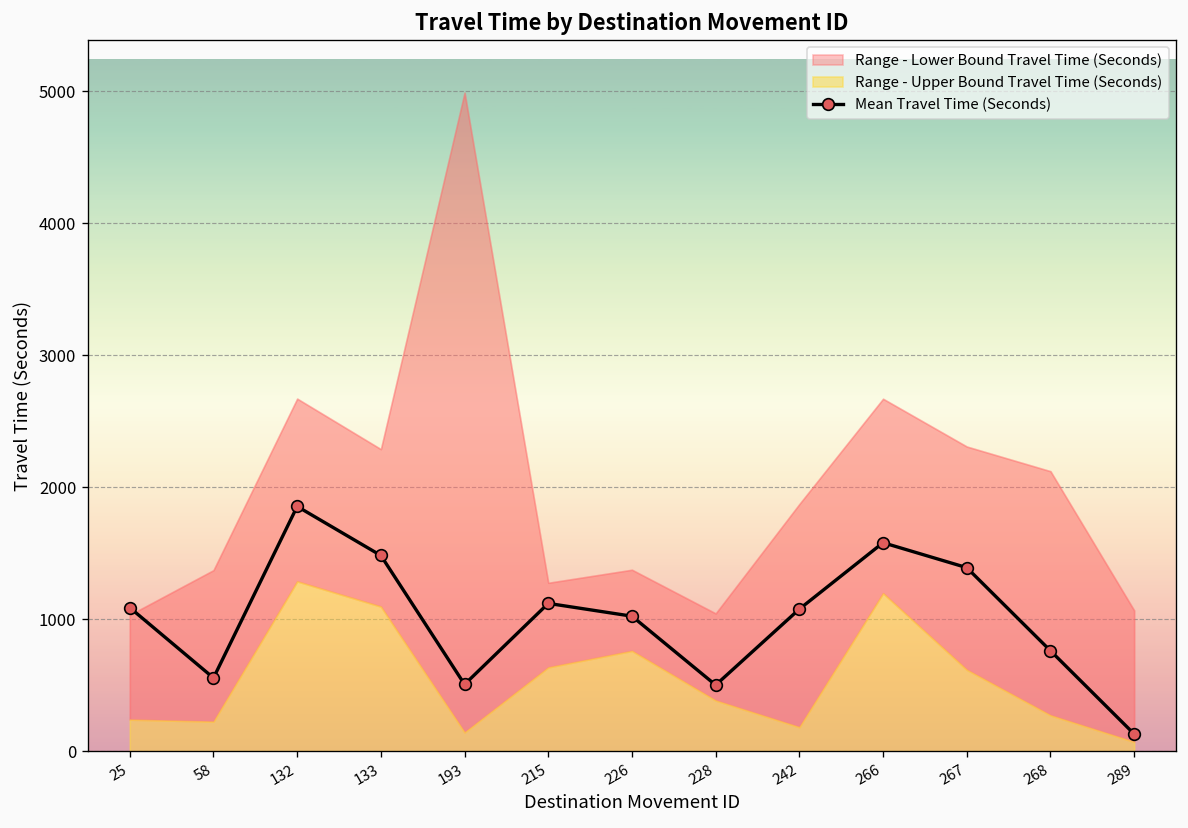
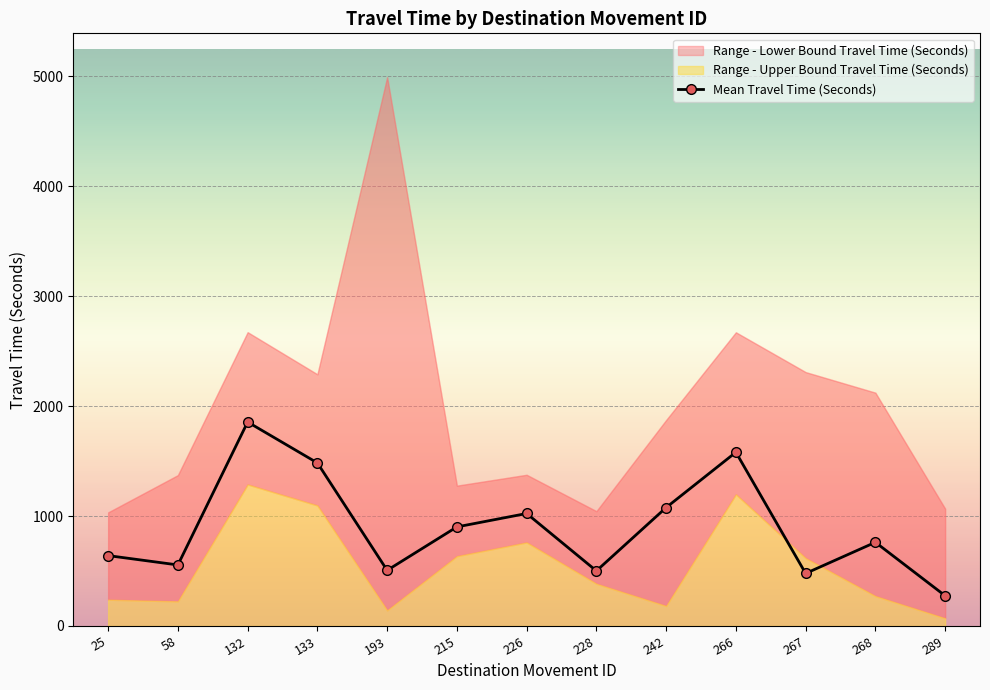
  {
    "Mean Travel Time (Seconds)": {
-     "25": 1090,
+     "25": 640,
      "58": 560,
      "132": 1860,
      "133": 1480,
      "193": 510,
-     "215": 1120,
+     "215": 900,
      "226": 1020,
      "228": 500,
      "242": 1080,
      "266": 1580,
-     "267": 1390,
+     "267": 480,
      "268": 760,
-     "289": 130
+     "289": 280
    },
    "Range - Upper Bound Travel Time (Seconds)": {
      "25": 240,
      "58": 220,
      "132": 1290,
      "133": 1100,
      "193": 140,
      "215": 640,
      "226": 760,
      "228": 380,
      "242": 180,
      "266": 1200,
      "267": 620,
      "268": 270,
      "289": 70
    }
  }
